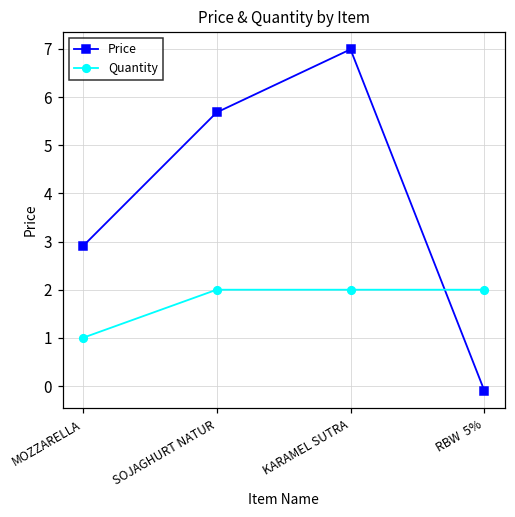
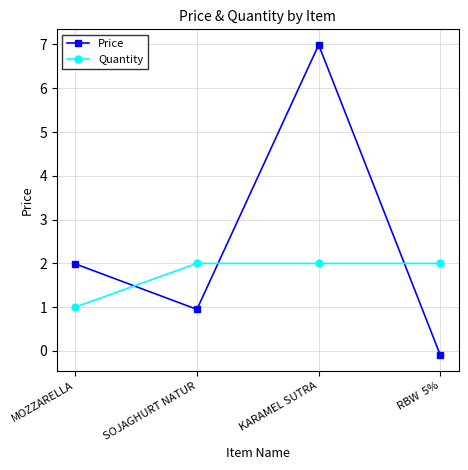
  {
    "Price": {
-     "MOZZARELLA": 2.9,
-     "SOJAGHURT NATUR": 5.7,
+     "MOZZARELLA": 2.0,
+     "SOJAGHURT NATUR": 1.0,
      "KARAMEL SUTRA": 7.0,
      "RBW 5%": -0.1
    },
    "Quantity": {
      "MOZZARELLA": 1.0,
      "SOJAGHURT NATUR": 2.0,
      "KARAMEL SUTRA": 2.0,
      "RBW 5%": 2.0
    }
  }
